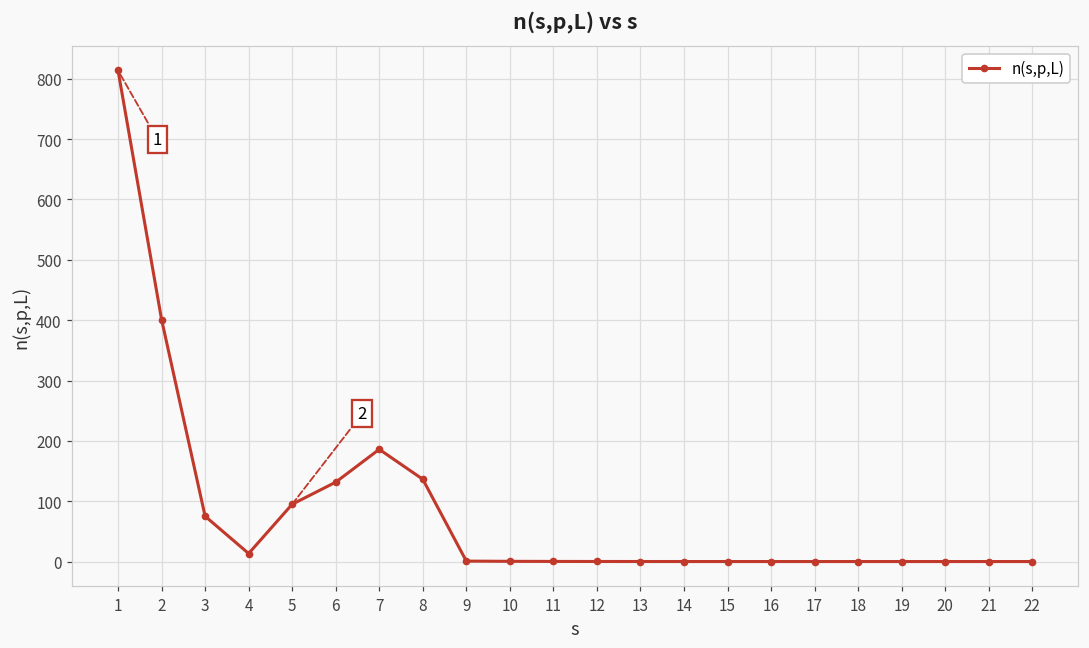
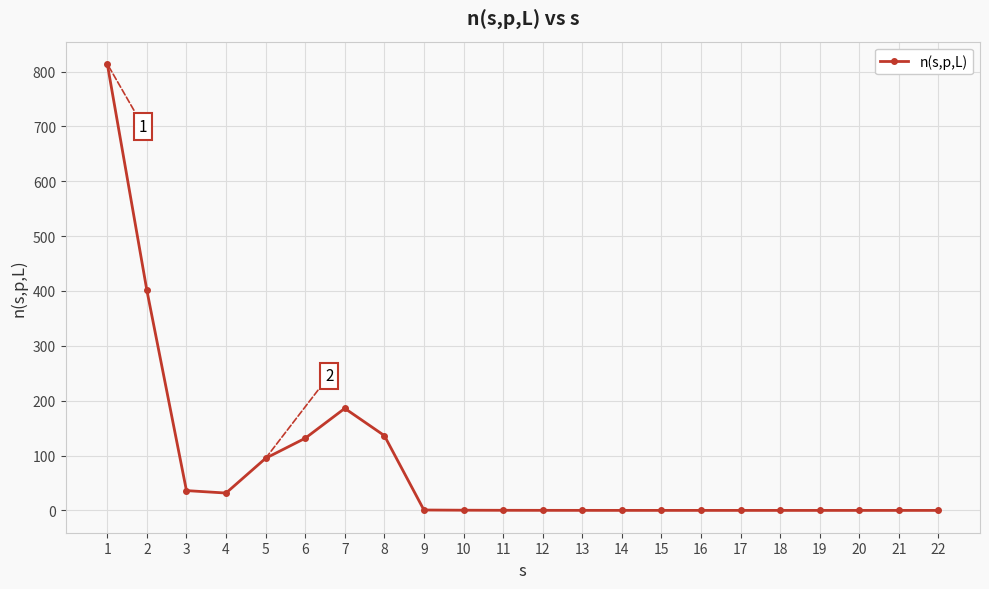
  {
    "2": 400,
-   "3": 80,
-   "4": 10,
+   "3": 40,
+   "4": 30,
    "5": 90,
    "7": 190,
    "8": 140,
    "9": 0,
    "10": 0,
    "11": 0,
    "12": 0,
    "13": 0,
    "14": 0,
    "15": 0,
    "16": 0,
    "17": 0,
    "18": 0,
    "19": 0,
    "20": 0,
    "21": 0,
    "22": 0
  }
